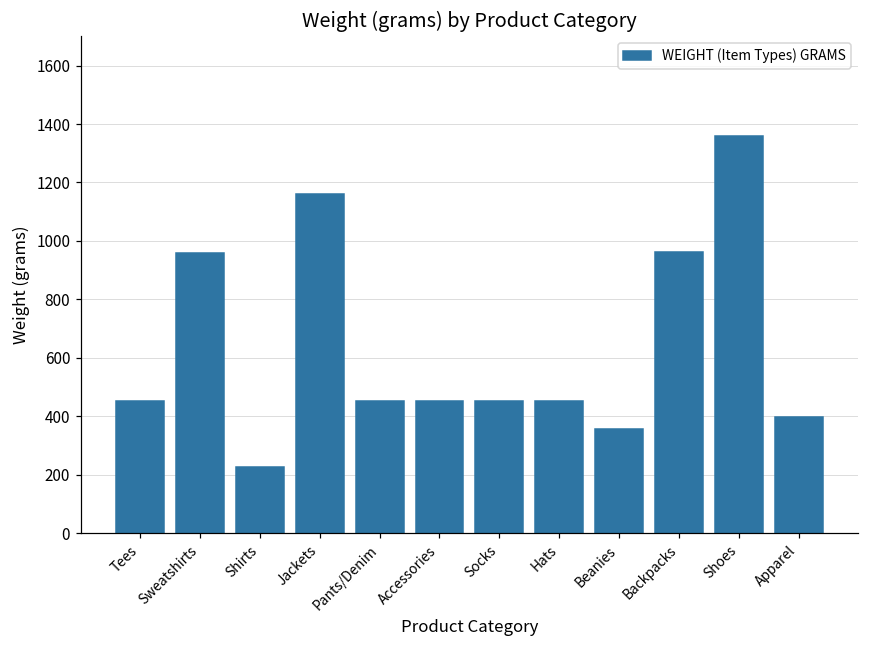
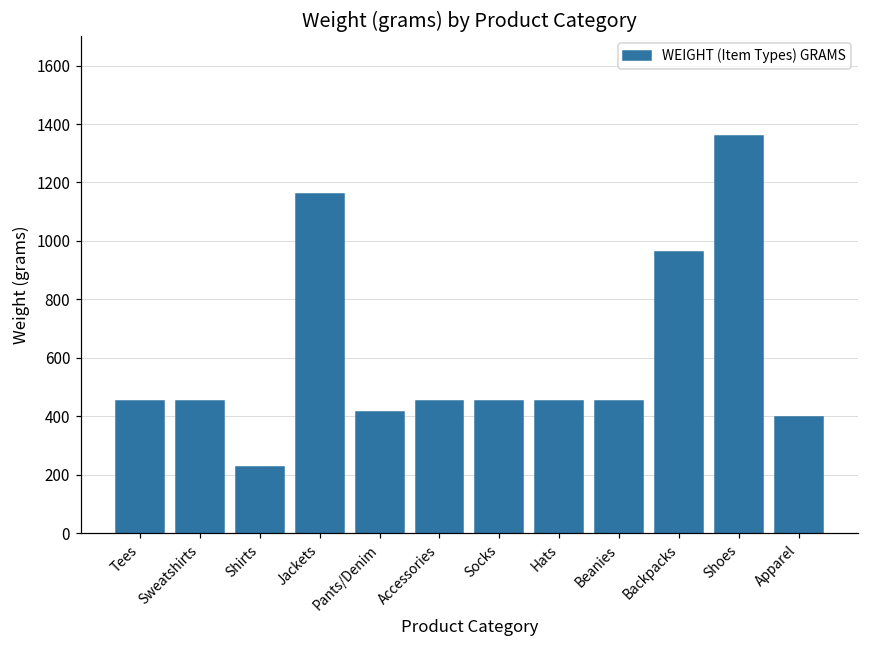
  {
    "Tees": 450,
-   "Sweatshirts": 960,
+   "Sweatshirts": 450,
    "Shirts": 230,
    "Jackets": 1160,
-   "Pants/Denim": 450,
+   "Pants/Denim": 420,
    "Accessories": 450,
    "Socks": 450,
    "Hats": 450,
-   "Beanies": 360,
+   "Beanies": 450,
    "Backpacks": 960,
    "Shoes": 1360,
    "Apparel": 400
  }
